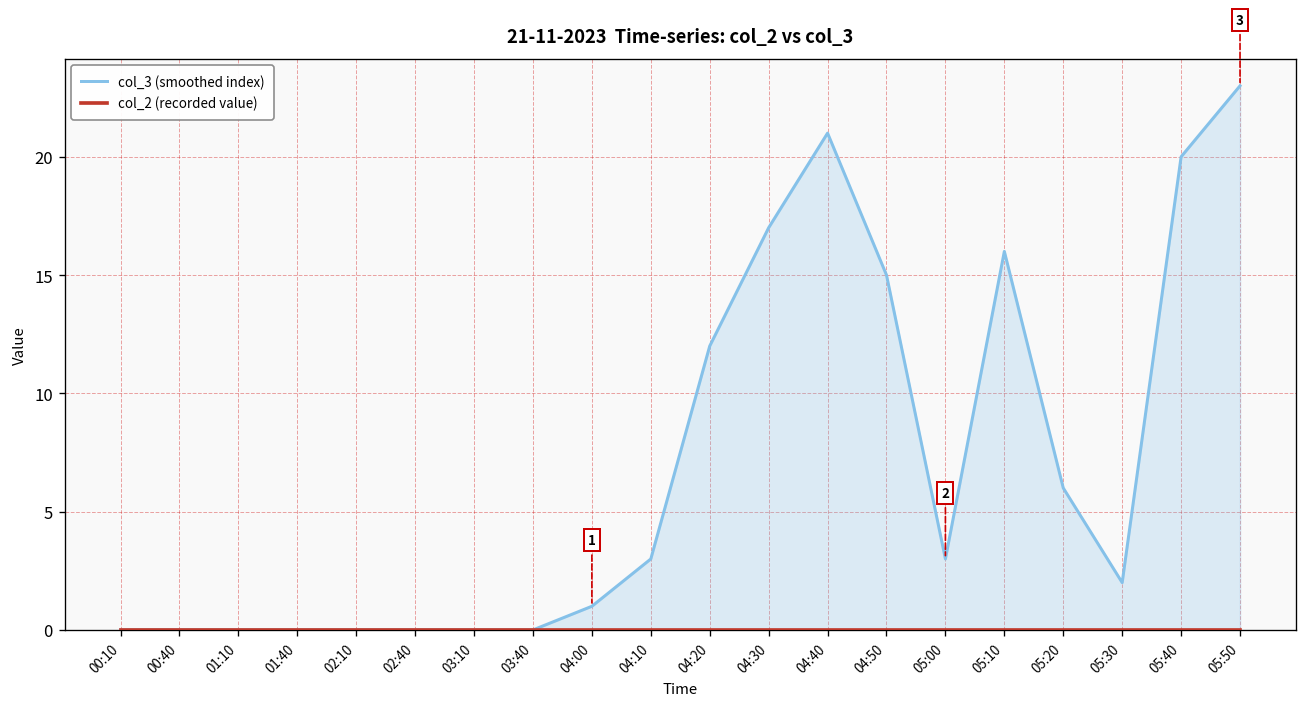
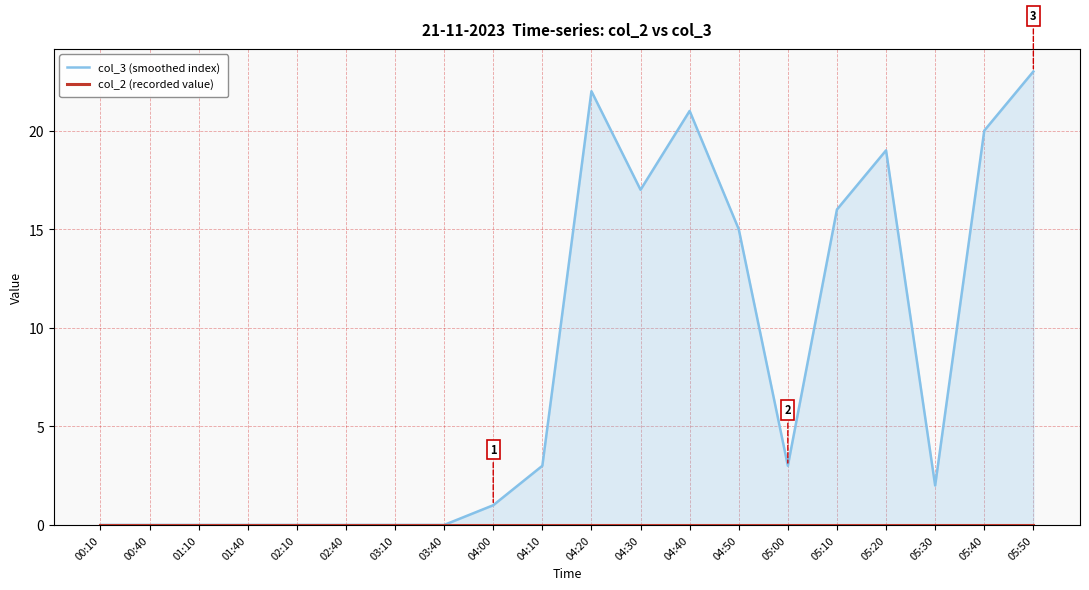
  {
    "col_3 (smoothed index)": {
      "04:10": 3,
-     "04:20": 12,
+     "04:20": 22,
      "04:30": 17,
      "04:40": 21,
      "04:50": 15,
      "05:10": 16,
-     "05:20": 6,
+     "05:20": 19,
      "05:30": 2,
      "05:40": 20
    },
    "col_2 (recorded value)": {
      "04:00": 0,
      "04:10": 0,
      "04:20": 0,
      "04:30": 0,
      "04:40": 0,
      "04:50": 0,
      "05:00": 0,
      "05:10": 0,
      "05:20": 0,
      "05:30": 0,
      "05:40": 0,
      "05:50": 0
    }
  }
